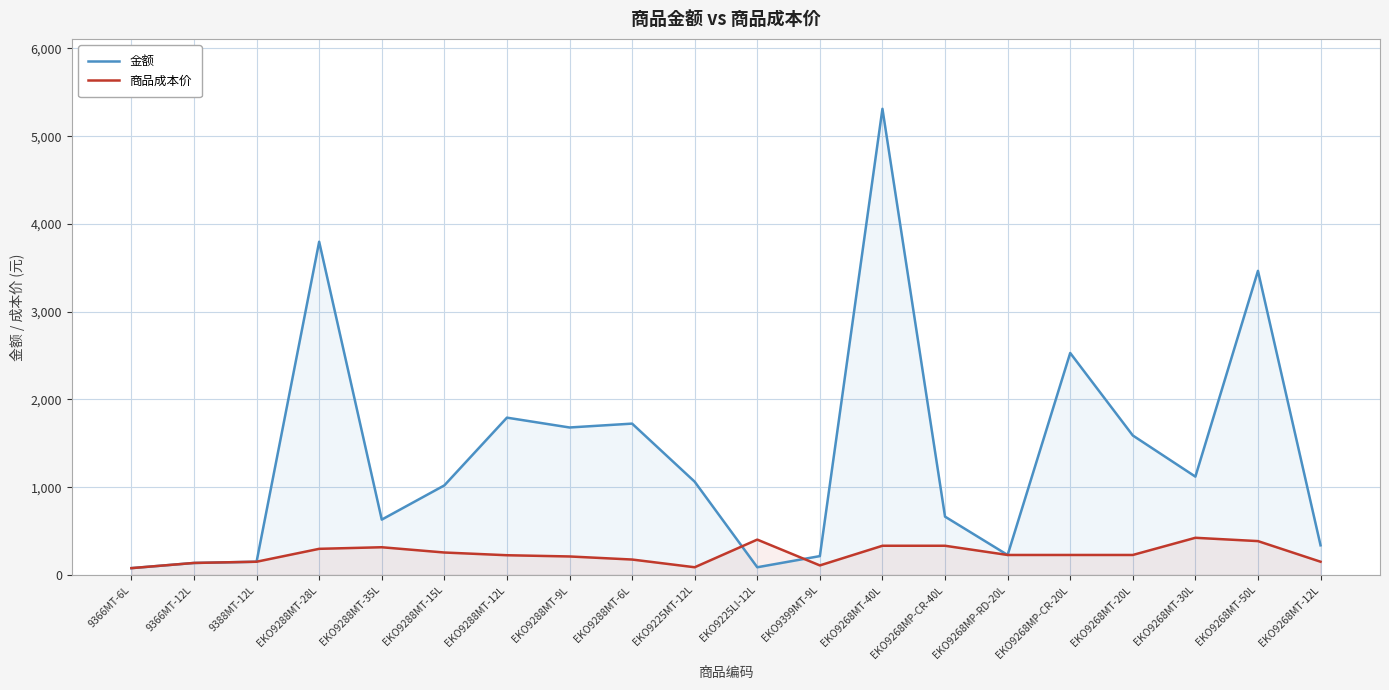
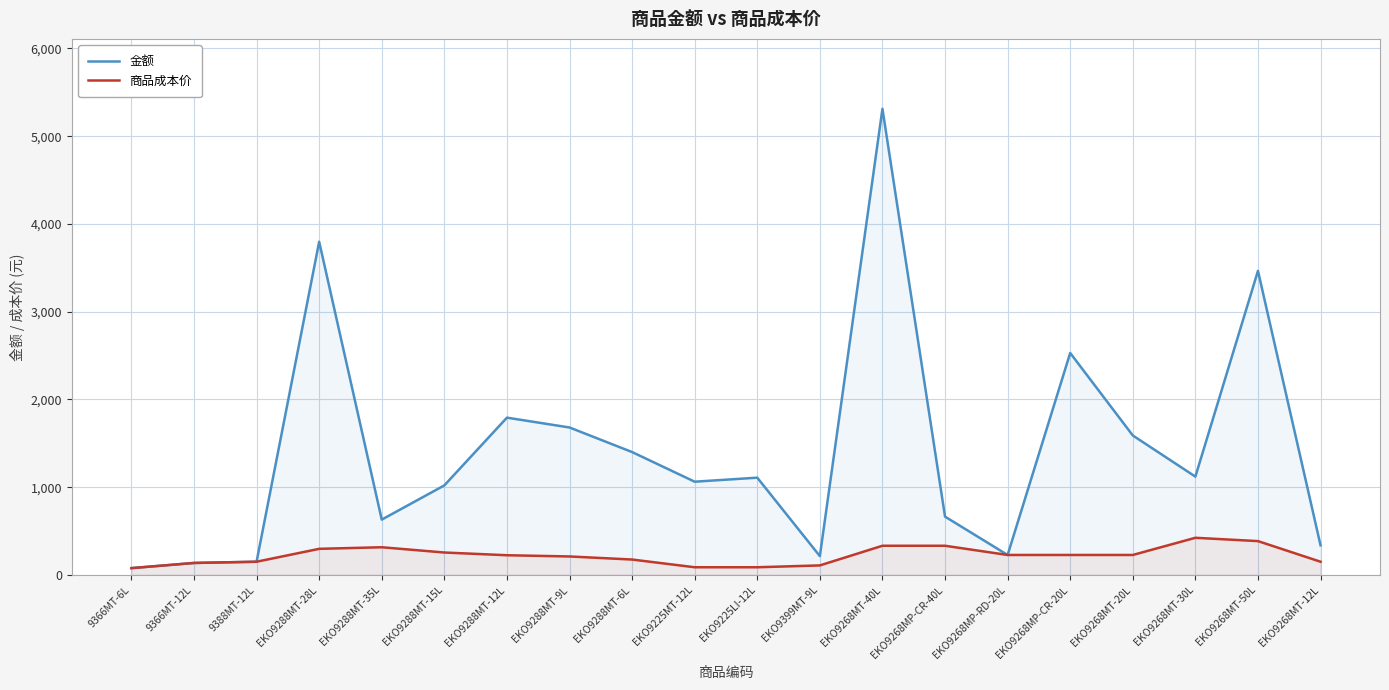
  {
    "金额": {
      "EKO9288MT-28L": "3,800",
      "EKO9288MT-35L": "600",
      "EKO9288MT-15L": "1,000",
      "EKO9288MT-12L": "1,800",
      "EKO9288MT-9L": "1,700",
-     "EKO9288MT-6L": "1,700",
+     "EKO9288MT-6L": "1,400",
      "EKO9225MT-12L": "1,100",
-     "EKO9225LI-12L": "100",
+     "EKO9225LI-12L": "1,100",
      "EKO9399MT-9L": "200",
      "EKO9268MT-40L": "5,300",
      "EKO9268MP-CR-40L": "700",
      "EKO9268MP-CR-20L": "2,500",
      "EKO9268MT-20L": "1,600",
      "EKO9268MT-30L": "1,100",
      "EKO9268MT-50L": "3,500",
      "EKO9268MT-12L": "300"
    },
    "商品成本价": {
      "EKO9288MT-28L": "300",
      "EKO9288MT-35L": "300",
      "EKO9288MT-15L": "300",
      "EKO9288MT-12L": "200",
      "EKO9288MT-9L": "200",
      "EKO9288MT-6L": "200",
      "EKO9225MT-12L": "100",
-     "EKO9225LI-12L": "400",
+     "EKO9225LI-12L": "100",
      "EKO9399MT-9L": "100",
      "EKO9268MT-40L": "300",
      "EKO9268MP-CR-40L": "300",
      "EKO9268MP-CR-20L": "200",
      "EKO9268MT-20L": "200",
      "EKO9268MT-30L": "400",
      "EKO9268MT-50L": "400",
      "EKO9268MT-12L": "200"
    }
  }
